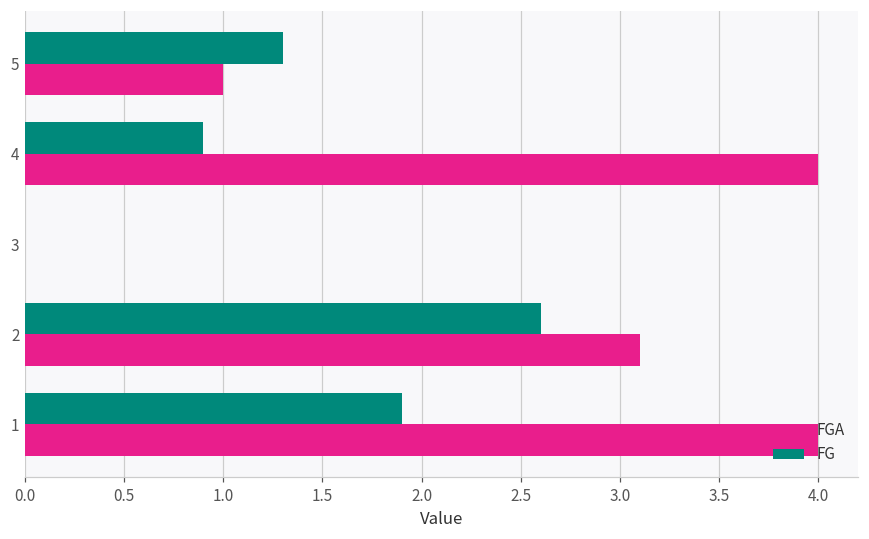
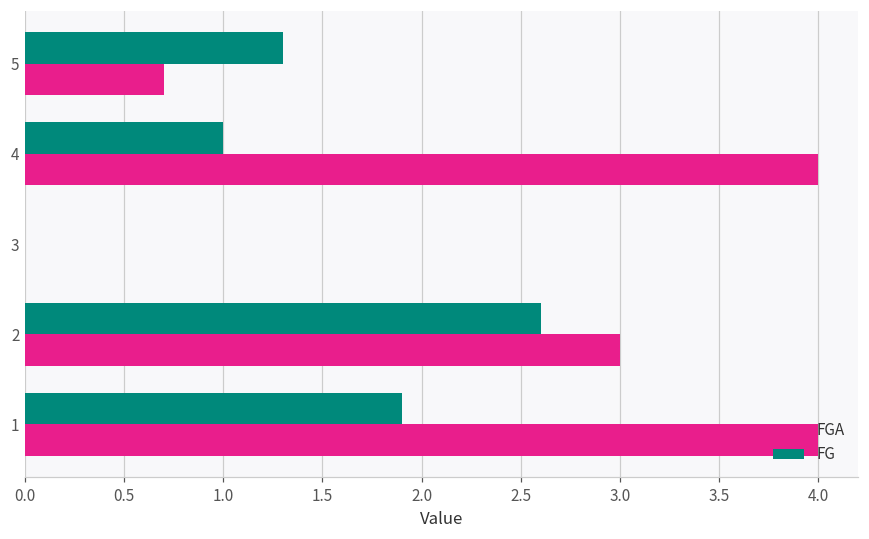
  {
    "FGA": {
-     "5": 1.0,
+     "5": 0.7,
      "4": 4.0,
      "3": 0.0,
-     "2": 3.1,
+     "2": 3.0,
      "1": 4.0
    },
    "FG": {
      "5": 1.3,
-     "4": 0.9,
+     "4": 1.0,
      "3": 0.0,
      "2": 2.6,
      "1": 1.9
    }
  }
